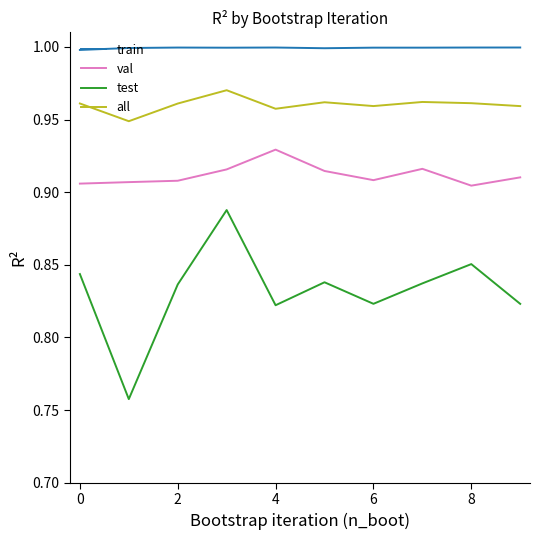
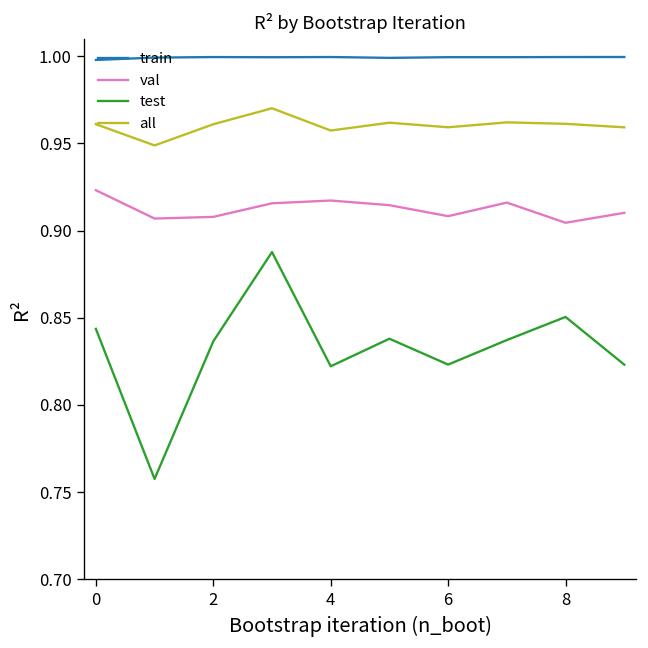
  {
    "train": {
      "0": 0.998,
      "2": 1.000,
      "4": 1.000,
      "6": 0.999,
      "8": 1.000
    },
    "val": {
-     "0": 0.906,
+     "0": 0.923,
      "2": 0.908,
-     "4": 0.929,
+     "4": 0.917,
      "6": 0.908,
      "8": 0.904
    },
    "test": {
      "0": 0.844,
      "2": 0.836,
      "4": 0.822,
      "6": 0.823,
      "8": 0.851
    },
    "all": {
      "0": 0.961,
      "2": 0.961,
      "4": 0.957,
      "6": 0.959,
      "8": 0.961
    }
  }
